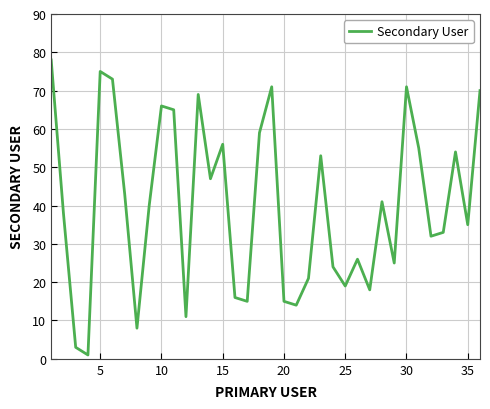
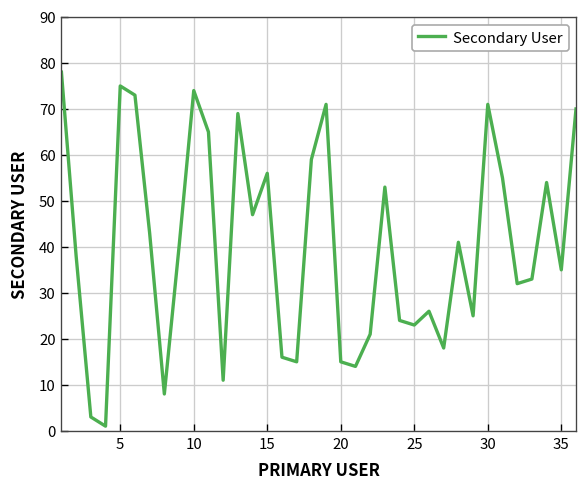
  {
    "5": 75,
-   "10": 66,
+   "10": 74,
    "15": 56,
    "20": 15,
-   "25": 19,
+   "25": 23,
    "30": 71,
    "35": 35
  }
